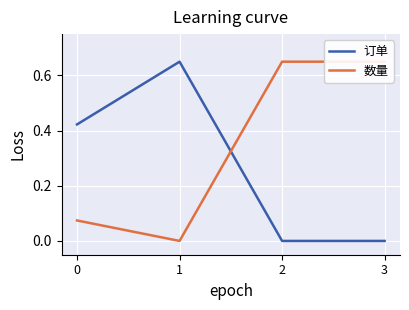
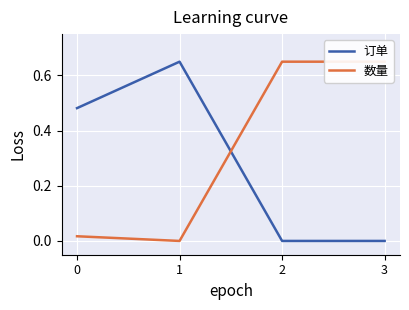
  {
    "订单": {
-     "0": 0.42,
+     "0": 0.48,
      "1": 0.65,
      "2": 0.00,
      "3": 0.00
    },
    "数量": {
-     "0": 0.07,
+     "0": 0.02,
      "1": 0.00,
      "2": 0.65
    }
  }
